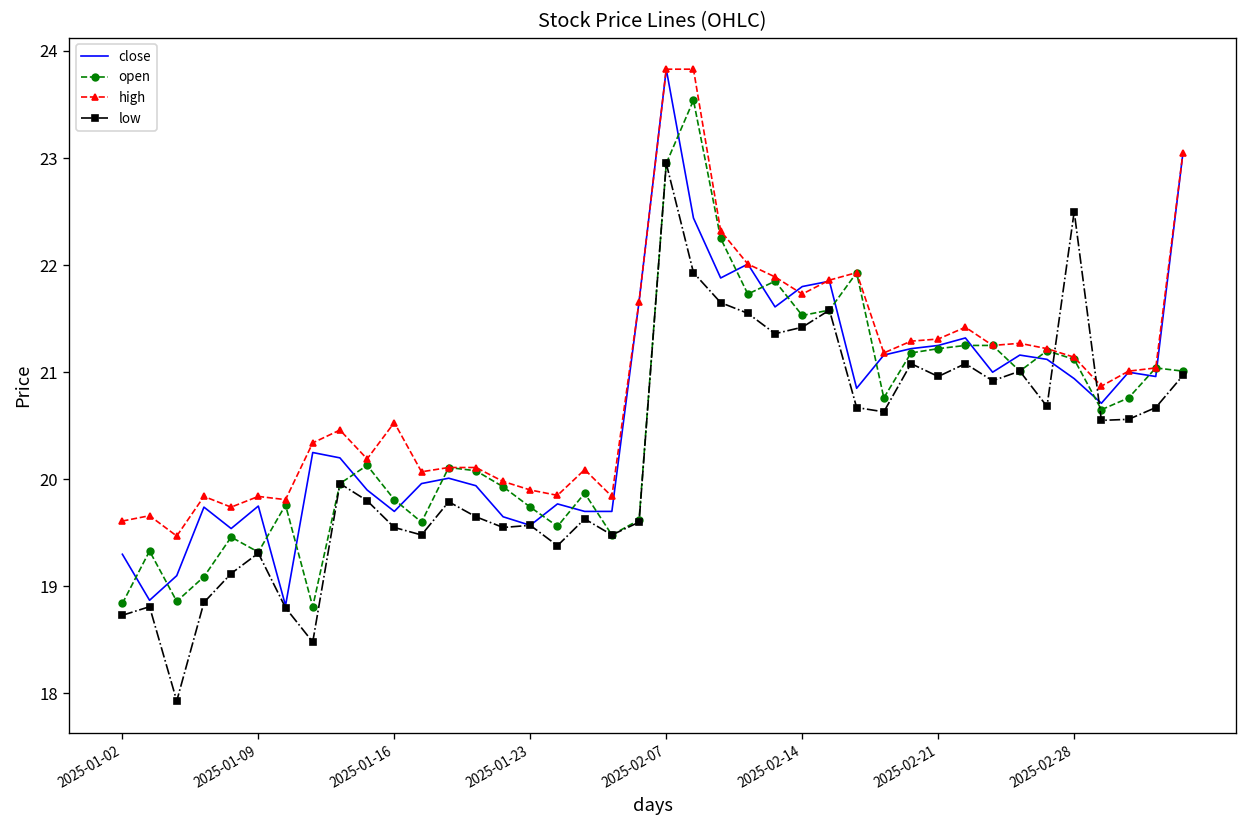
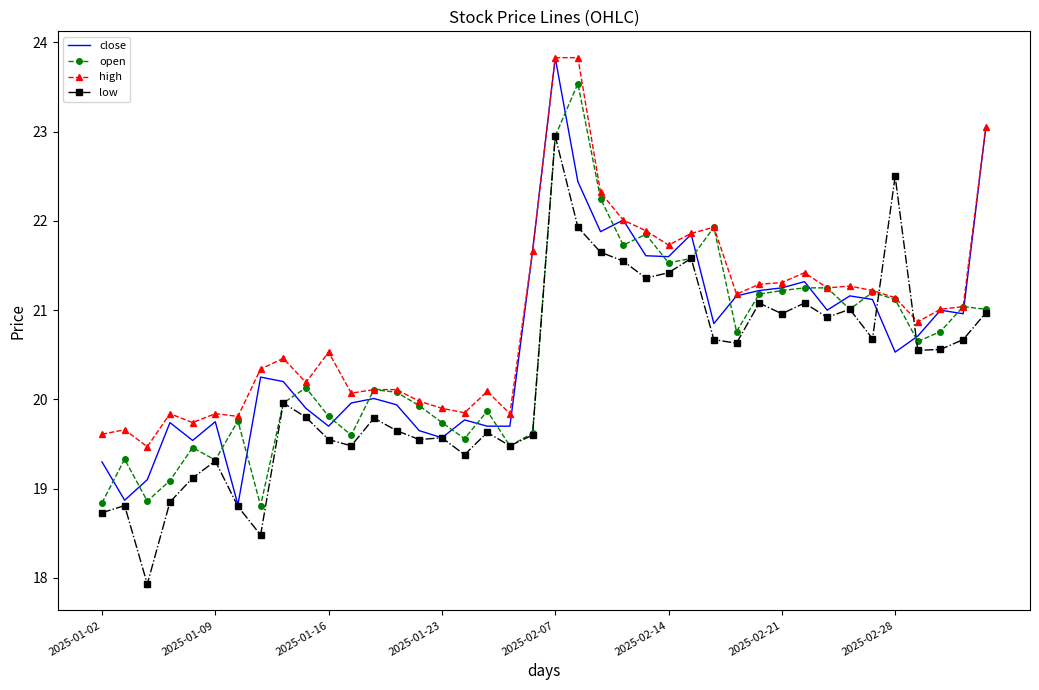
  {
    "close": {
      "2025-01-02": 19.3,
      "2025-01-09": 19.8,
      "2025-01-16": 19.7,
-     "2025-02-14": 21.8,
+     "2025-02-14": 21.6,
      "2025-02-21": 21.3,
-     "2025-02-28": 20.9
+     "2025-02-28": 20.5
    },
    "open": {
      "2025-01-02": 18.8,
      "2025-01-16": 19.8,
      "2025-01-23": 19.7,
      "2025-02-14": 21.5,
      "2025-02-21": 21.2
    },
    "high": {
      "2025-01-02": 19.6,
      "2025-01-09": 19.8,
      "2025-01-16": 20.5,
      "2025-01-23": 19.9,
      "2025-02-14": 21.7,
      "2025-02-21": 21.3
    },
    "low": {
      "2025-01-02": 18.7,
      "2025-01-16": 19.6,
      "2025-02-14": 21.4,
      "2025-02-21": 21.0,
      "2025-02-28": 22.5
    }
  }
